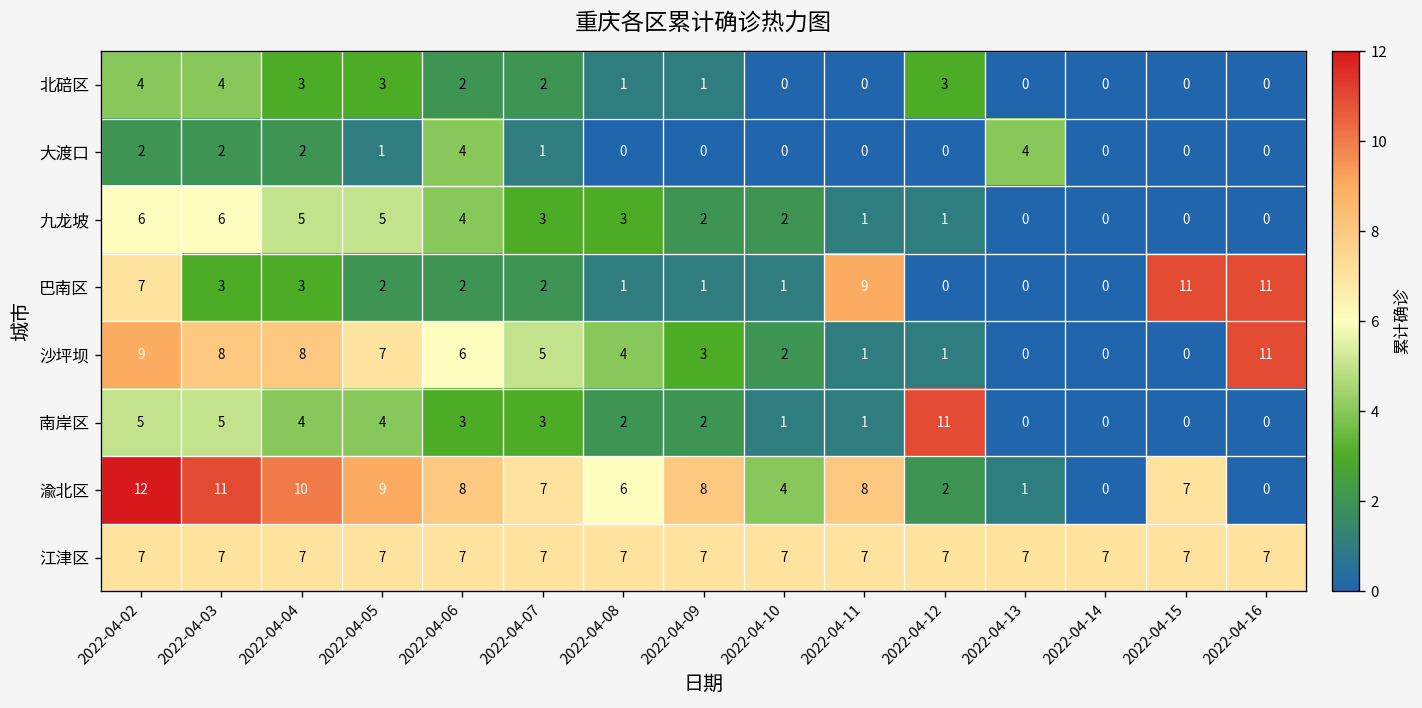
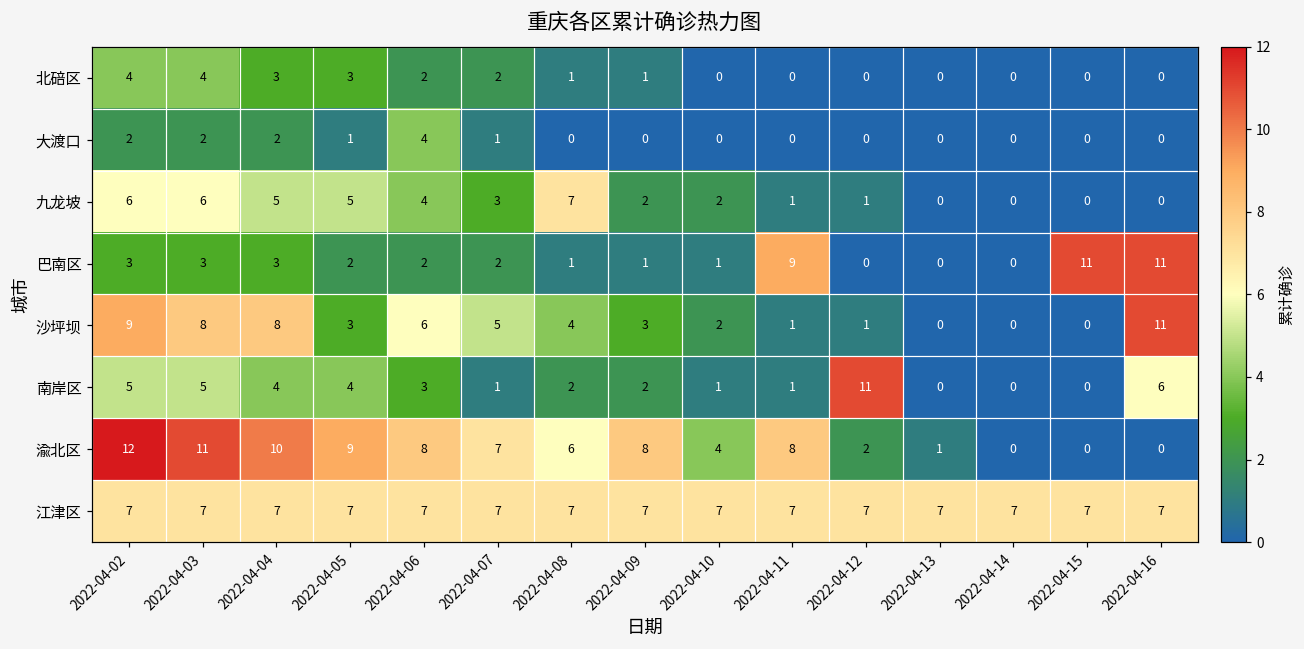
  {
    "北碚区": {
      "2022-04-02": 4,
      "2022-04-03": 4,
      "2022-04-04": 3,
      "2022-04-05": 3,
      "2022-04-06": 2,
      "2022-04-07": 2,
      "2022-04-08": 1,
      "2022-04-09": 1,
      "2022-04-10": 0,
      "2022-04-11": 0,
-     "2022-04-12": 3,
+     "2022-04-12": 0,
      "2022-04-13": 0,
      "2022-04-14": 0,
      "2022-04-15": 0,
      "2022-04-16": 0
    },
    "大渡口": {
      "2022-04-02": 2,
      "2022-04-03": 2,
      "2022-04-04": 2,
      "2022-04-05": 1,
      "2022-04-06": 4,
      "2022-04-07": 1,
      "2022-04-08": 0,
      "2022-04-09": 0,
      "2022-04-10": 0,
      "2022-04-11": 0,
      "2022-04-12": 0,
-     "2022-04-13": 4,
+     "2022-04-13": 0,
      "2022-04-14": 0,
      "2022-04-15": 0,
      "2022-04-16": 0
    },
    "九龙坡": {
      "2022-04-02": 6,
      "2022-04-03": 6,
      "2022-04-04": 5,
      "2022-04-05": 5,
      "2022-04-06": 4,
      "2022-04-07": 3,
-     "2022-04-08": 3,
+     "2022-04-08": 7,
      "2022-04-09": 2,
      "2022-04-10": 2,
      "2022-04-11": 1,
      "2022-04-12": 1,
      "2022-04-13": 0,
      "2022-04-14": 0,
      "2022-04-15": 0,
      "2022-04-16": 0
    },
    "巴南区": {
-     "2022-04-02": 7,
+     "2022-04-02": 3,
      "2022-04-03": 3,
      "2022-04-04": 3,
      "2022-04-05": 2,
      "2022-04-06": 2,
      "2022-04-07": 2,
      "2022-04-08": 1,
      "2022-04-09": 1,
      "2022-04-10": 1,
      "2022-04-11": 9,
      "2022-04-12": 0,
      "2022-04-13": 0,
      "2022-04-14": 0,
      "2022-04-15": 11,
      "2022-04-16": 11
    },
    "沙坪坝": {
      "2022-04-02": 9,
      "2022-04-03": 8,
      "2022-04-04": 8,
-     "2022-04-05": 7,
+     "2022-04-05": 3,
      "2022-04-06": 6,
      "2022-04-07": 5,
      "2022-04-08": 4,
      "2022-04-09": 3,
      "2022-04-10": 2,
      "2022-04-11": 1,
      "2022-04-12": 1,
      "2022-04-13": 0,
      "2022-04-14": 0,
      "2022-04-15": 0,
      "2022-04-16": 11
    },
    "南岸区": {
      "2022-04-02": 5,
      "2022-04-03": 5,
      "2022-04-04": 4,
      "2022-04-05": 4,
      "2022-04-06": 3,
-     "2022-04-07": 3,
+     "2022-04-07": 1,
      "2022-04-08": 2,
      "2022-04-09": 2,
      "2022-04-10": 1,
      "2022-04-11": 1,
      "2022-04-12": 11,
      "2022-04-13": 0,
      "2022-04-14": 0,
      "2022-04-15": 0,
-     "2022-04-16": 0
+     "2022-04-16": 6
    },
    "渝北区": {
      "2022-04-02": 12,
      "2022-04-03": 11,
      "2022-04-04": 10,
      "2022-04-05": 9,
      "2022-04-06": 8,
      "2022-04-07": 7,
      "2022-04-08": 6,
      "2022-04-09": 8,
      "2022-04-10": 4,
      "2022-04-11": 8,
      "2022-04-12": 2,
      "2022-04-13": 1,
      "2022-04-14": 0,
-     "2022-04-15": 7,
+     "2022-04-15": 0,
      "2022-04-16": 0
    },
    "江津区": {
      "2022-04-02": 7,
      "2022-04-03": 7,
      "2022-04-04": 7,
      "2022-04-05": 7,
      "2022-04-06": 7,
      "2022-04-07": 7,
      "2022-04-08": 7,
      "2022-04-09": 7,
      "2022-04-10": 7,
      "2022-04-11": 7,
      "2022-04-12": 7,
      "2022-04-13": 7,
      "2022-04-14": 7,
      "2022-04-15": 7,
      "2022-04-16": 7
    }
  }
